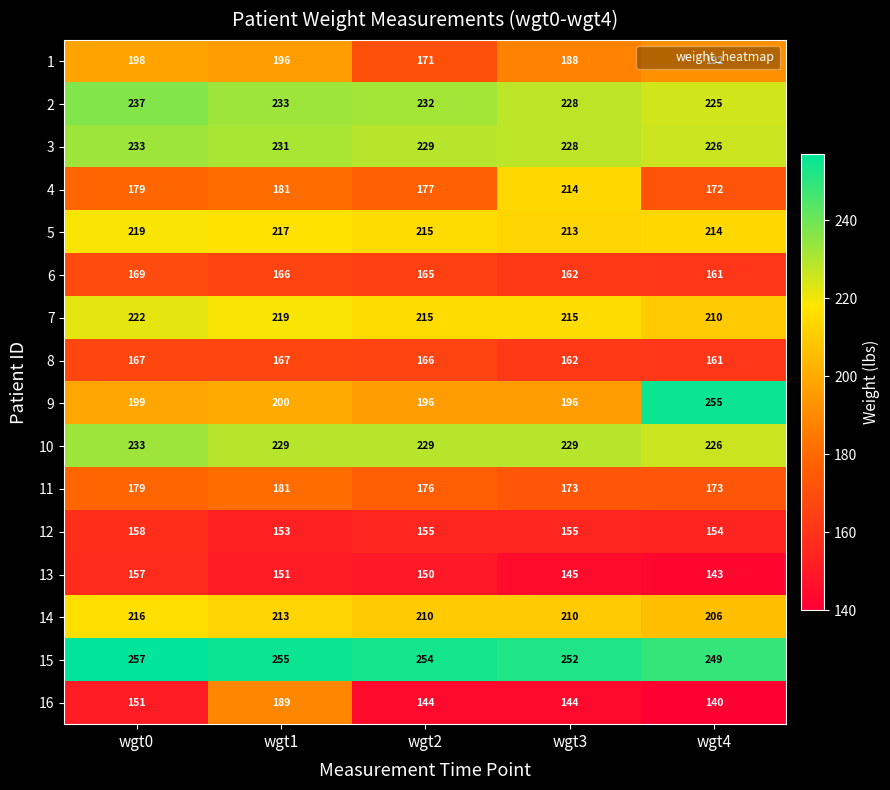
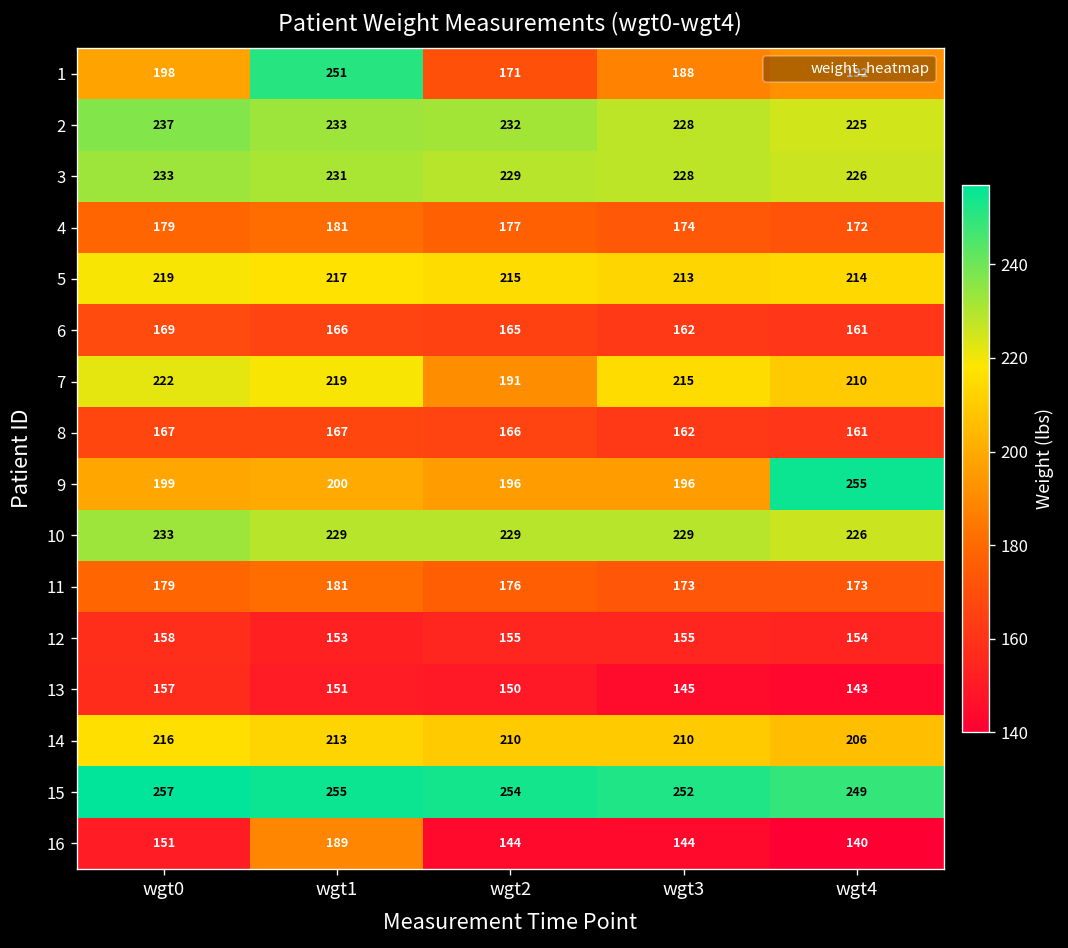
  {
    "1": {
      "wgt0": 198,
-     "wgt1": 196,
+     "wgt1": 251,
      "wgt2": 171,
      "wgt3": 188
    },
    "2": {
      "wgt0": 237,
      "wgt1": 233,
      "wgt2": 232,
      "wgt3": 228,
      "wgt4": 225
    },
    "3": {
      "wgt0": 233,
      "wgt1": 231,
      "wgt2": 229,
      "wgt3": 228,
      "wgt4": 226
    },
    "4": {
      "wgt0": 179,
      "wgt1": 181,
      "wgt2": 177,
-     "wgt3": 214,
+     "wgt3": 174,
      "wgt4": 172
    },
    "5": {
      "wgt0": 219,
      "wgt1": 217,
      "wgt2": 215,
      "wgt3": 213,
      "wgt4": 214
    },
    "6": {
      "wgt0": 169,
      "wgt1": 166,
      "wgt2": 165,
      "wgt3": 162,
      "wgt4": 161
    },
    "7": {
      "wgt0": 222,
      "wgt1": 219,
-     "wgt2": 215,
+     "wgt2": 191,
      "wgt3": 215,
      "wgt4": 210
    },
    "8": {
      "wgt0": 167,
      "wgt1": 167,
      "wgt2": 166,
      "wgt3": 162,
      "wgt4": 161
    },
    "9": {
      "wgt0": 199,
      "wgt1": 200,
      "wgt2": 196,
      "wgt3": 196,
      "wgt4": 255
    },
    "10": {
      "wgt0": 233,
      "wgt1": 229,
      "wgt2": 229,
      "wgt3": 229,
      "wgt4": 226
    },
    "11": {
      "wgt0": 179,
      "wgt1": 181,
      "wgt2": 176,
      "wgt3": 173,
      "wgt4": 173
    },
    "12": {
      "wgt0": 158,
      "wgt1": 153,
      "wgt2": 155,
      "wgt3": 155,
      "wgt4": 154
    },
    "13": {
      "wgt0": 157,
      "wgt1": 151,
      "wgt2": 150,
      "wgt3": 145,
      "wgt4": 143
    },
    "14": {
      "wgt0": 216,
      "wgt1": 213,
      "wgt2": 210,
      "wgt3": 210,
      "wgt4": 206
    },
    "15": {
      "wgt0": 257,
      "wgt1": 255,
      "wgt2": 254,
      "wgt3": 252,
      "wgt4": 249
    },
    "16": {
      "wgt0": 151,
      "wgt1": 189,
      "wgt2": 144,
      "wgt3": 144,
      "wgt4": 140
    }
  }
